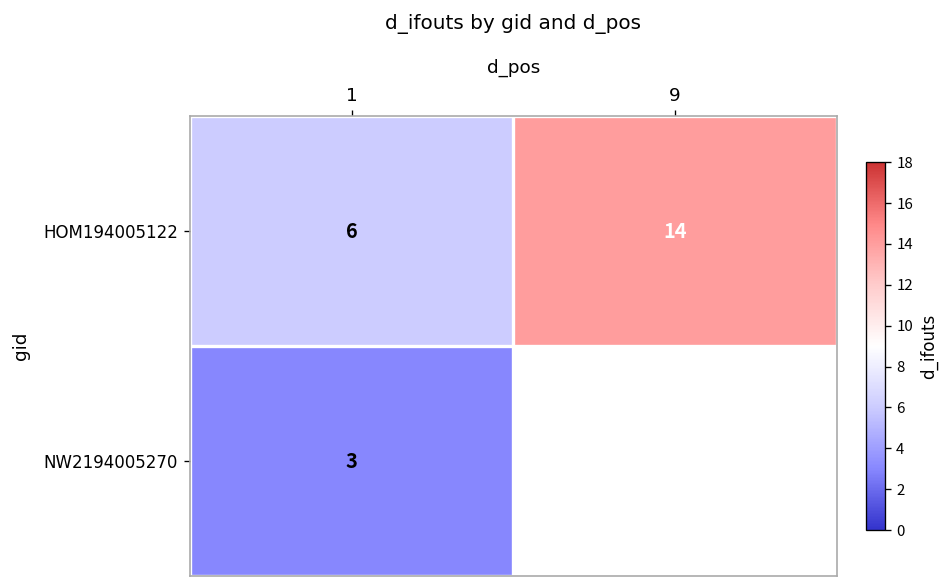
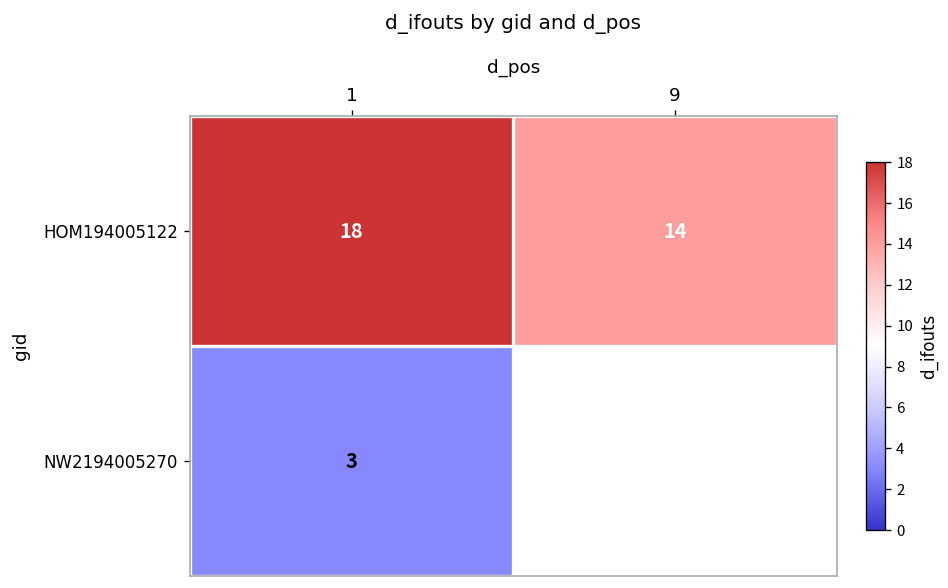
  {
    "HOM194005122": {
-     "1": 6,
+     "1": 18,
      "9": 14
    },
    "NW2194005270": {
      "1": 3
    }
  }
